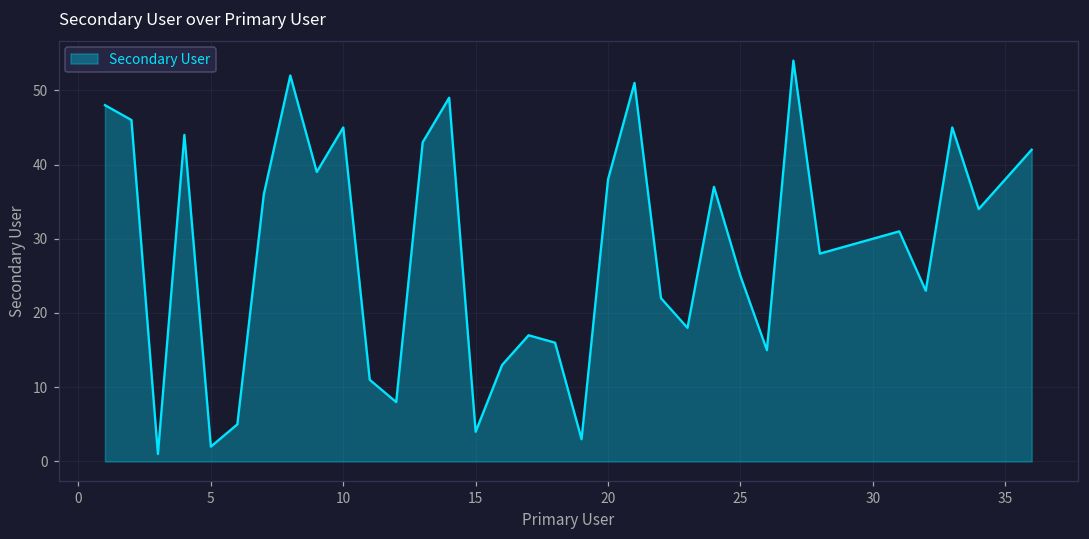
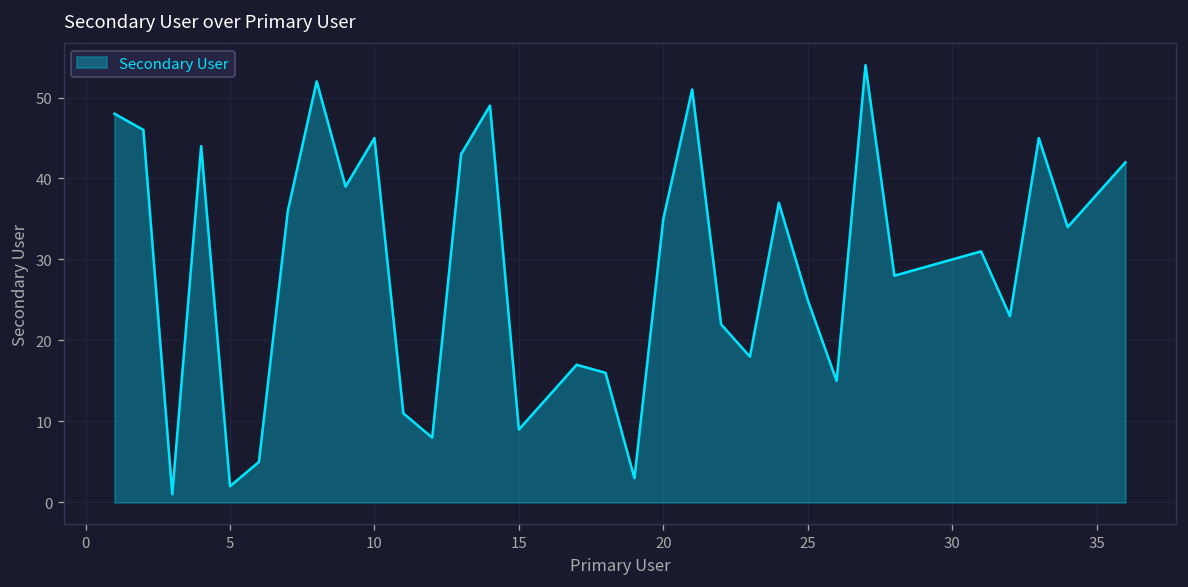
  {
    "5": 2,
    "10": 45,
-   "15": 4,
-   "20": 38,
+   "15": 9,
+   "20": 35,
    "25": 25,
    "30": 30,
    "35": 38
  }
